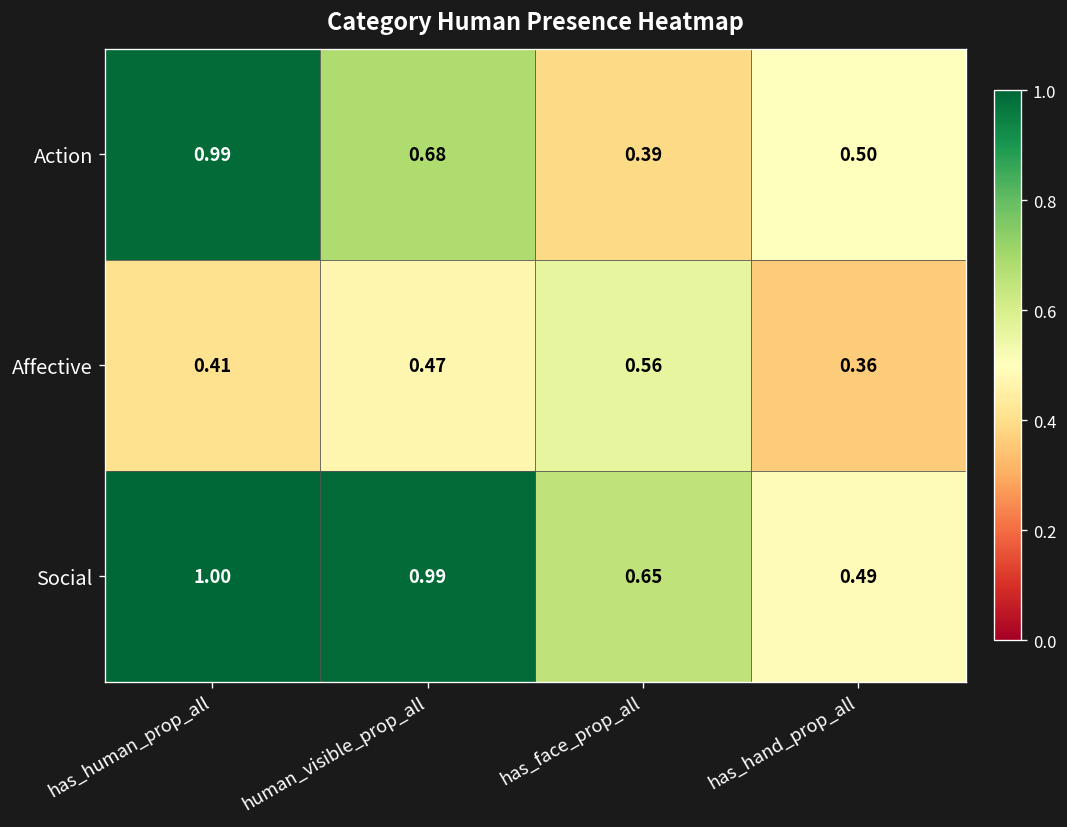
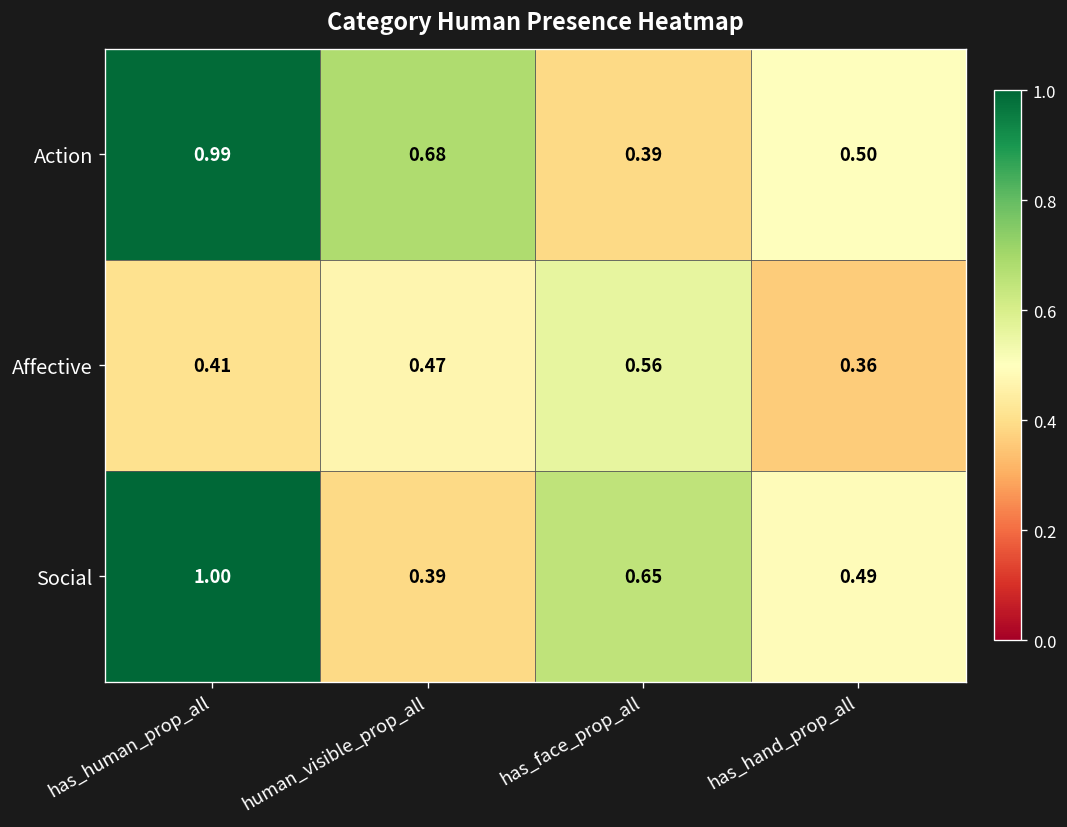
  {
    "Action": {
      "has_human_prop_all": 0.99,
      "human_visible_prop_all": 0.68,
      "has_face_prop_all": 0.39,
      "has_hand_prop_all": 0.50
    },
    "Affective": {
      "has_human_prop_all": 0.41,
      "human_visible_prop_all": 0.47,
      "has_face_prop_all": 0.56,
      "has_hand_prop_all": 0.36
    },
    "Social": {
      "has_human_prop_all": 1.00,
-     "human_visible_prop_all": 0.99,
+     "human_visible_prop_all": 0.39,
      "has_face_prop_all": 0.65,
      "has_hand_prop_all": 0.49
    }
  }
